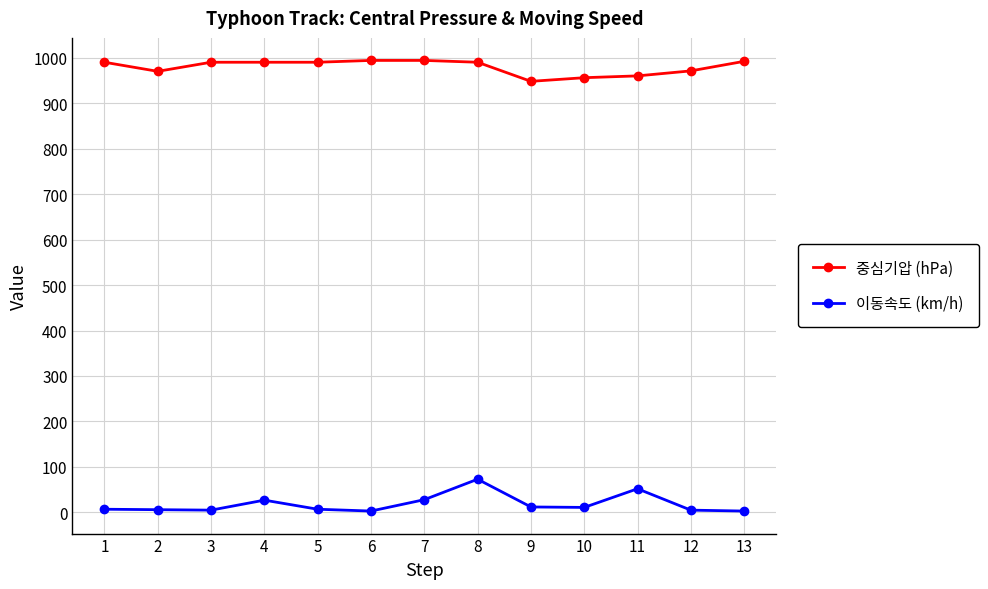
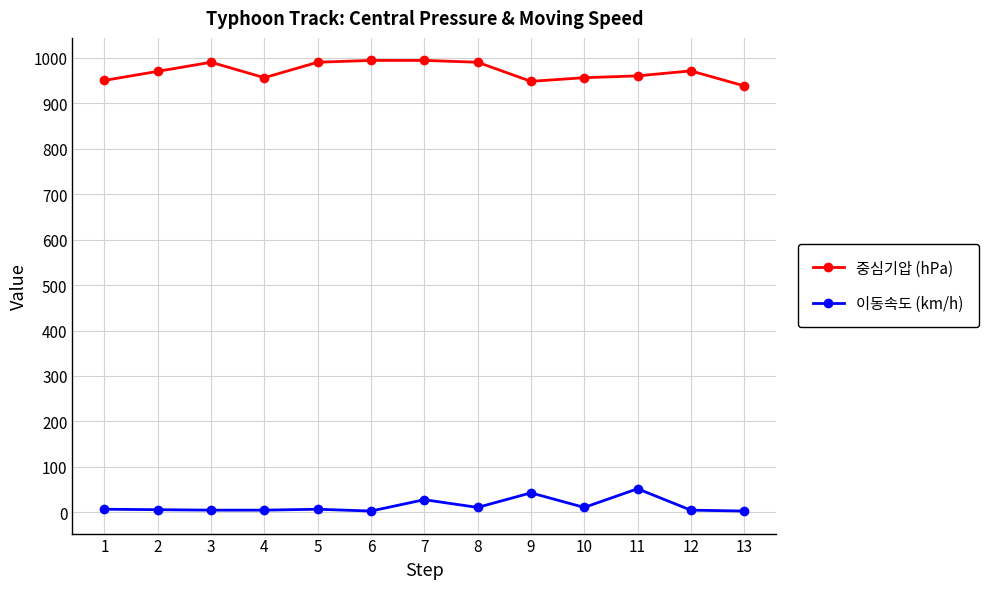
  {
    "중심기압 (hPa)": {
-     "1": 990,
+     "1": 950,
      "2": 970,
      "3": 990,
-     "4": 990,
+     "4": 960,
      "5": 990,
      "6": 990,
      "7": 990,
      "8": 990,
      "9": 950,
      "10": 960,
      "11": 960,
      "12": 970,
-     "13": 990
+     "13": 940
    },
    "이동속도 (km/h)": {
      "1": 10,
      "2": 10,
      "3": 10,
-     "4": 30,
+     "4": 10,
      "5": 10,
      "6": 0,
      "7": 30,
-     "8": 70,
-     "9": 10,
+     "8": 10,
+     "9": 40,
      "10": 10,
      "11": 50,
      "12": 10,
      "13": 0
    }
  }
